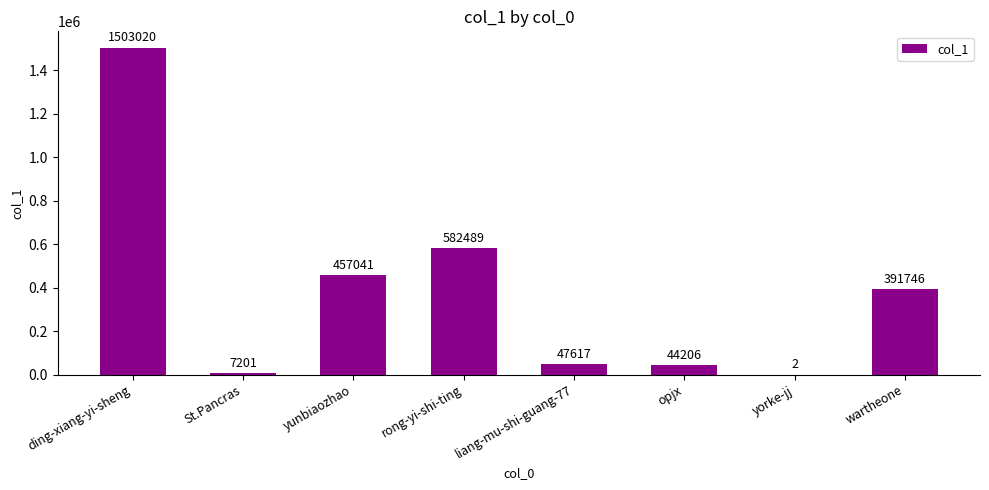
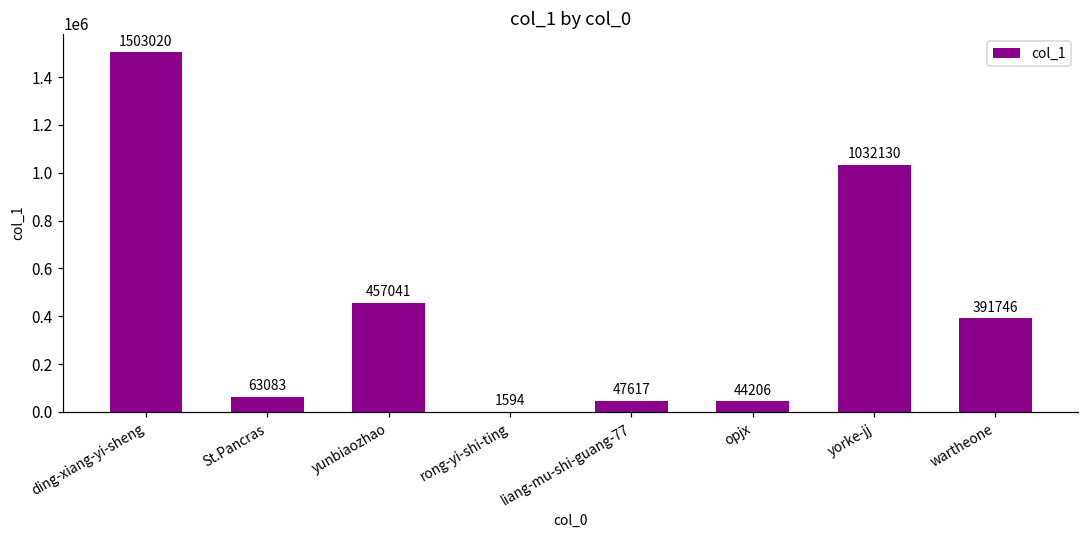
  {
    "ding-xiang-yi-sheng": 1503020,
-   "St.Pancras": 7201,
+   "St.Pancras": 63083,
    "yunbiaozhao": 457041,
-   "rong-yi-shi-ting": 582489,
+   "rong-yi-shi-ting": 1594,
    "liang-mu-shi-guang-77": 47617,
    "opjx": 44206,
-   "yorke-jj": 2,
+   "yorke-jj": 1032130,
    "wartheone": 391746
  }
